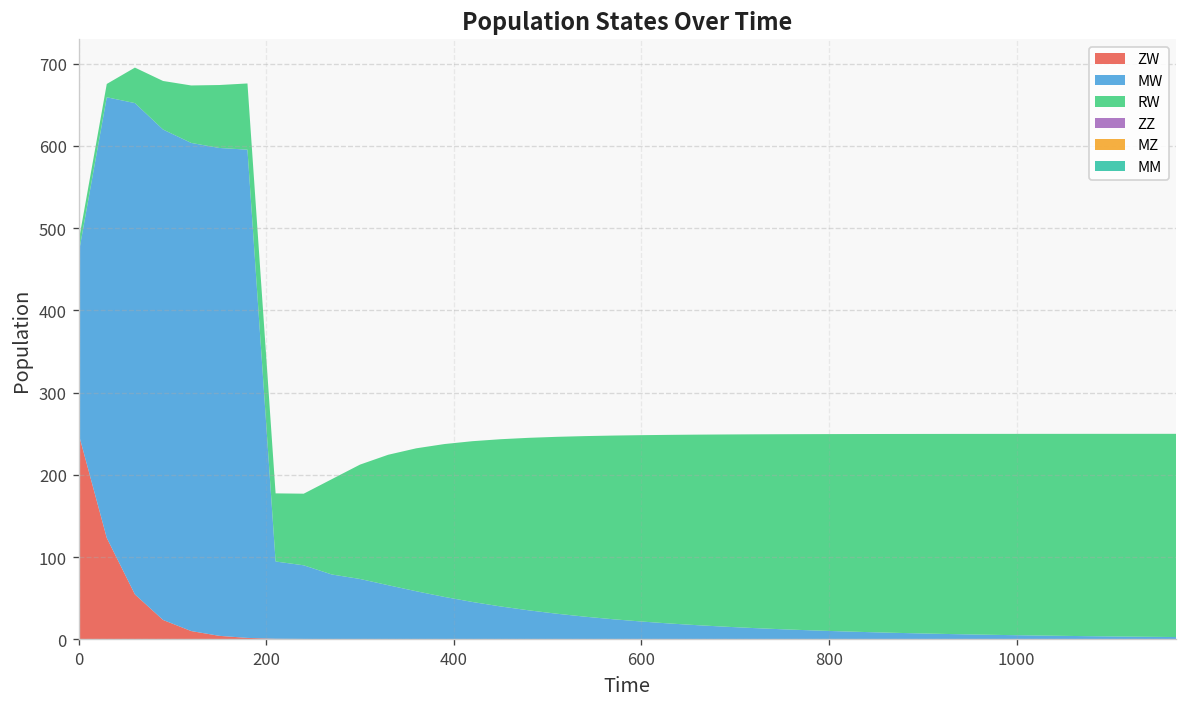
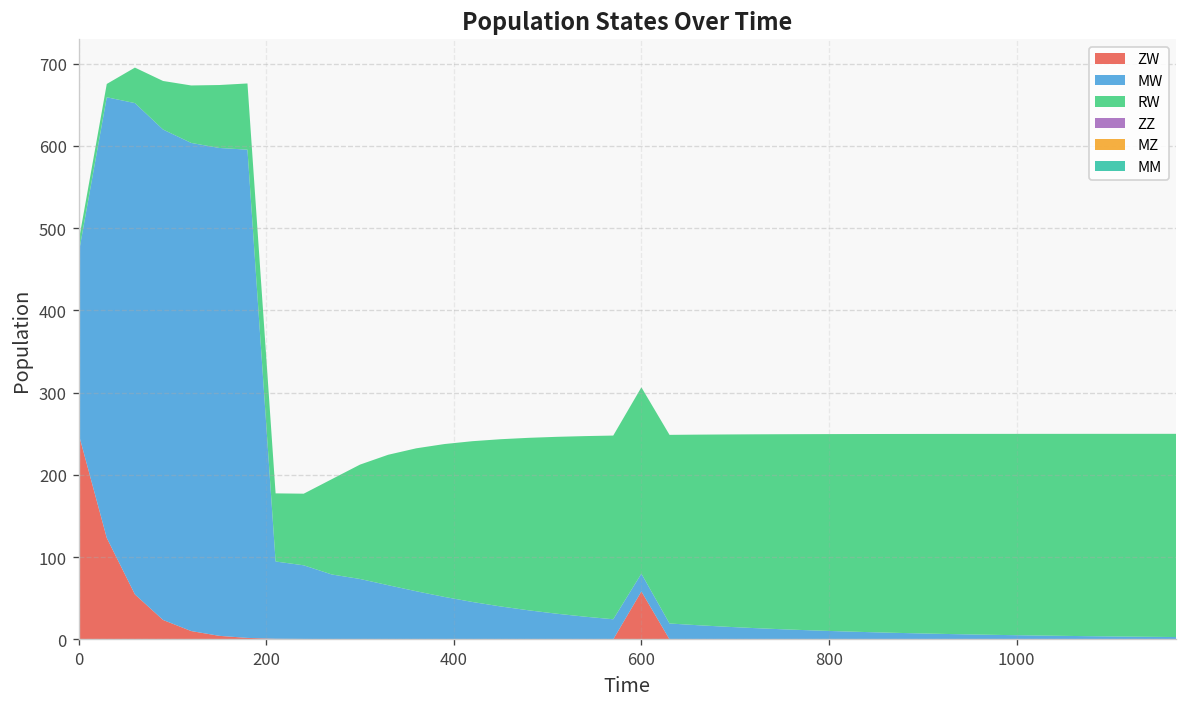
  {
    "ZW": {
      "0": 250,
-     "600": 0
+     "600": 60
    },
    "MW": {
      "0": 220,
      "600": 20
    }
  }
